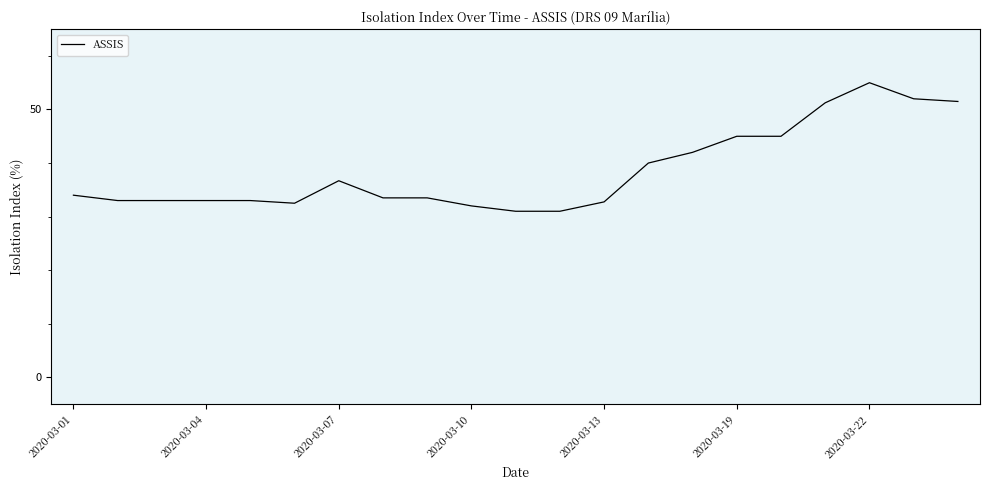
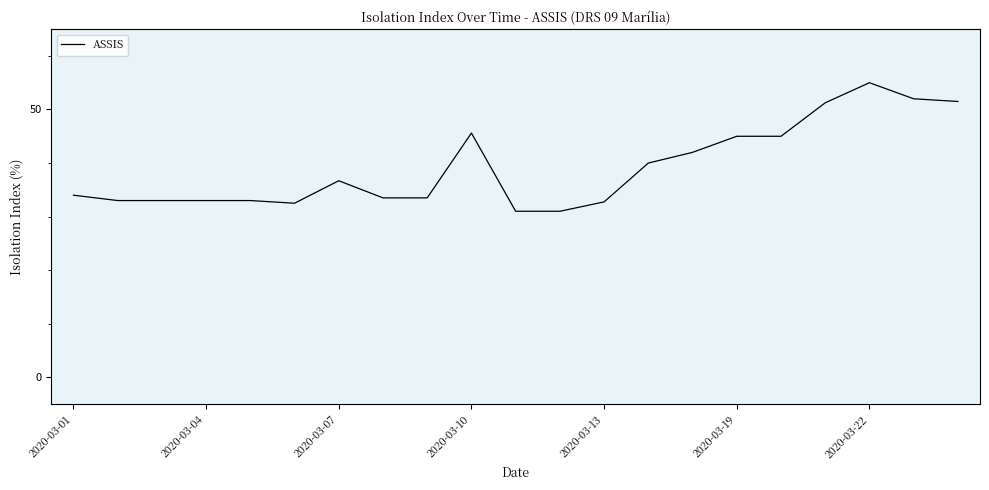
  {
    "2020-03-01": 34,
    "2020-03-04": 33,
    "2020-03-07": 37,
-   "2020-03-10": 32,
+   "2020-03-10": 46,
    "2020-03-13": 33,
    "2020-03-19": 45,
    "2020-03-22": 55
  }
